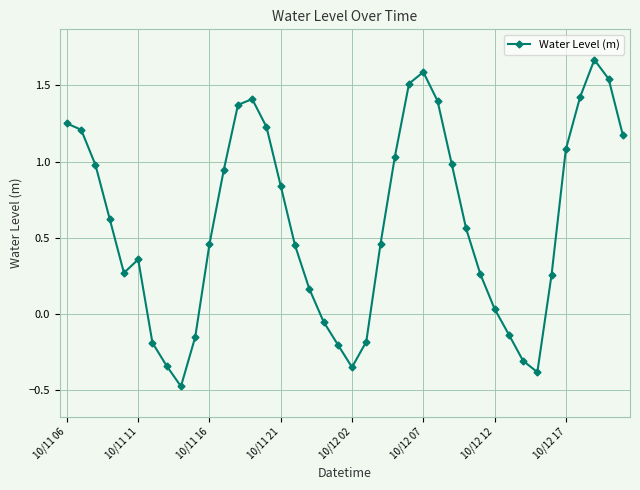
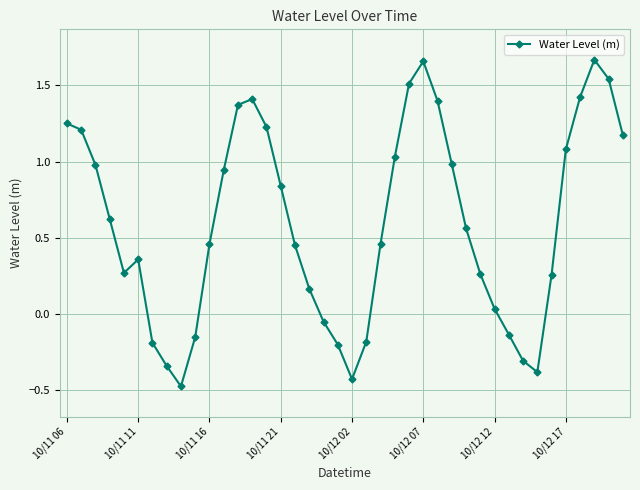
  {
    "10/11 06": 1.25,
    "10/11 11": 0.36,
    "10/11 16": 0.46,
    "10/11 21": 0.84,
-   "10/12 02": -0.35,
-   "10/12 07": 1.59,
+   "10/12 02": -0.43,
+   "10/12 07": 1.66,
    "10/12 12": 0.03,
    "10/12 17": 1.08
  }
